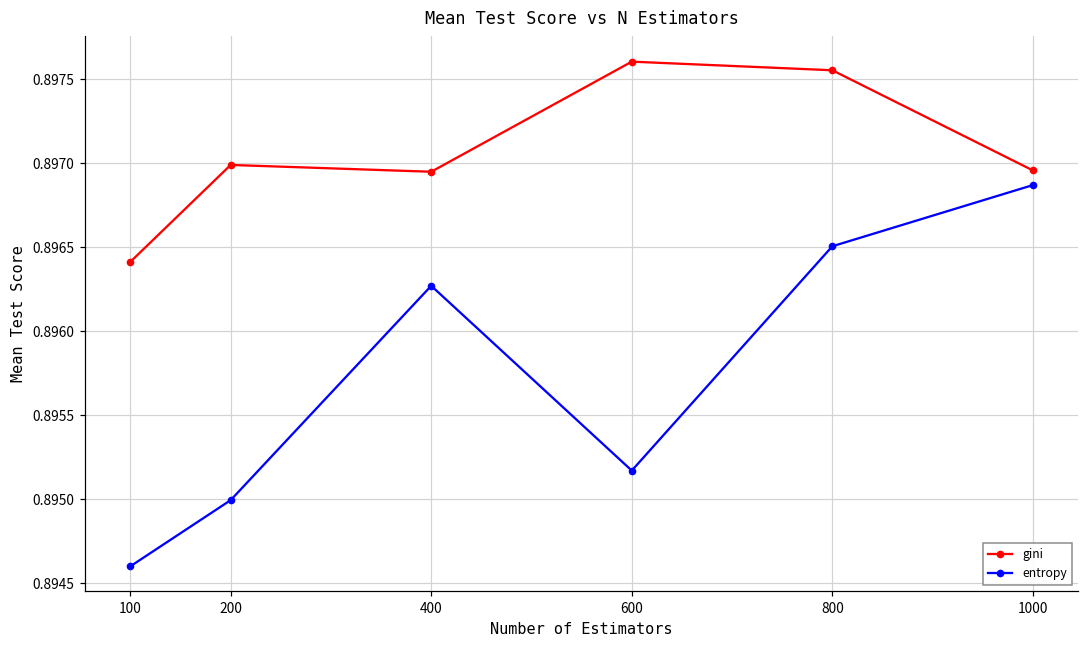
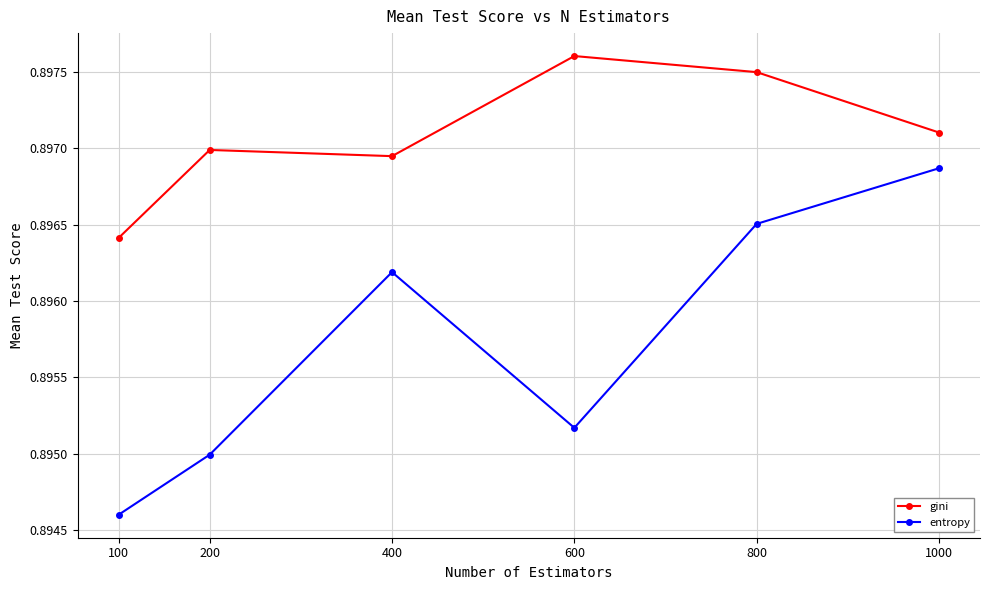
  {
    "gini": {
      "100": 0.89641,
      "200": 0.89699,
      "400": 0.89695,
      "600": 0.89760,
-     "800": 0.89755,
-     "1000": 0.89696
+     "800": 0.89750,
+     "1000": 0.89710
    },
    "entropy": {
      "100": 0.89460,
      "200": 0.89499,
-     "400": 0.89627,
+     "400": 0.89619,
      "600": 0.89517,
      "800": 0.89651,
      "1000": 0.89687
    }
  }
